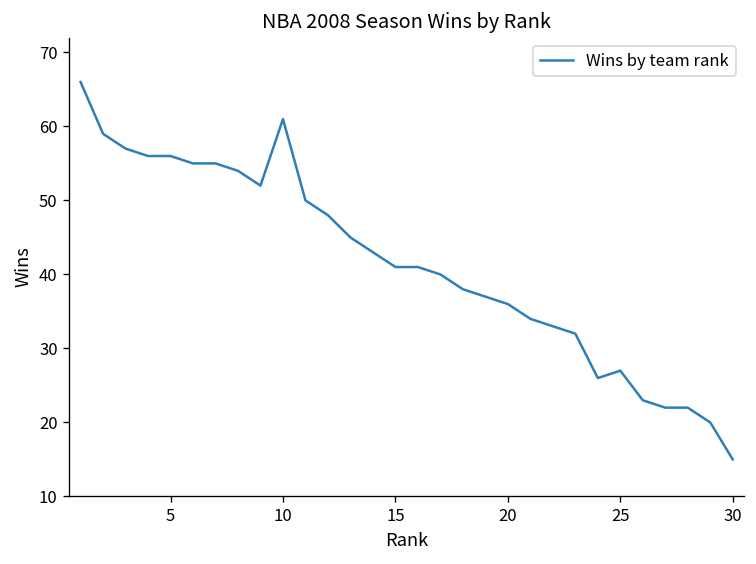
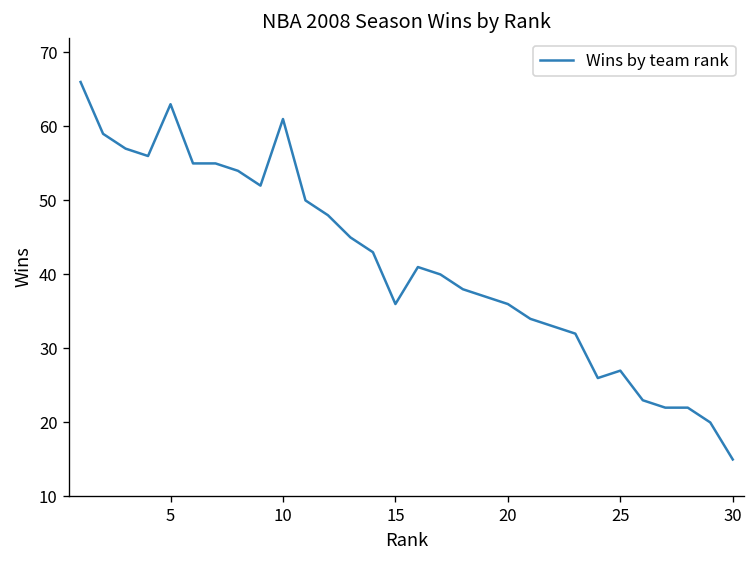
  {
-   "5": 56,
+   "5": 63,
    "10": 61,
-   "15": 41,
+   "15": 36,
    "20": 36,
    "25": 27,
    "30": 15
  }
